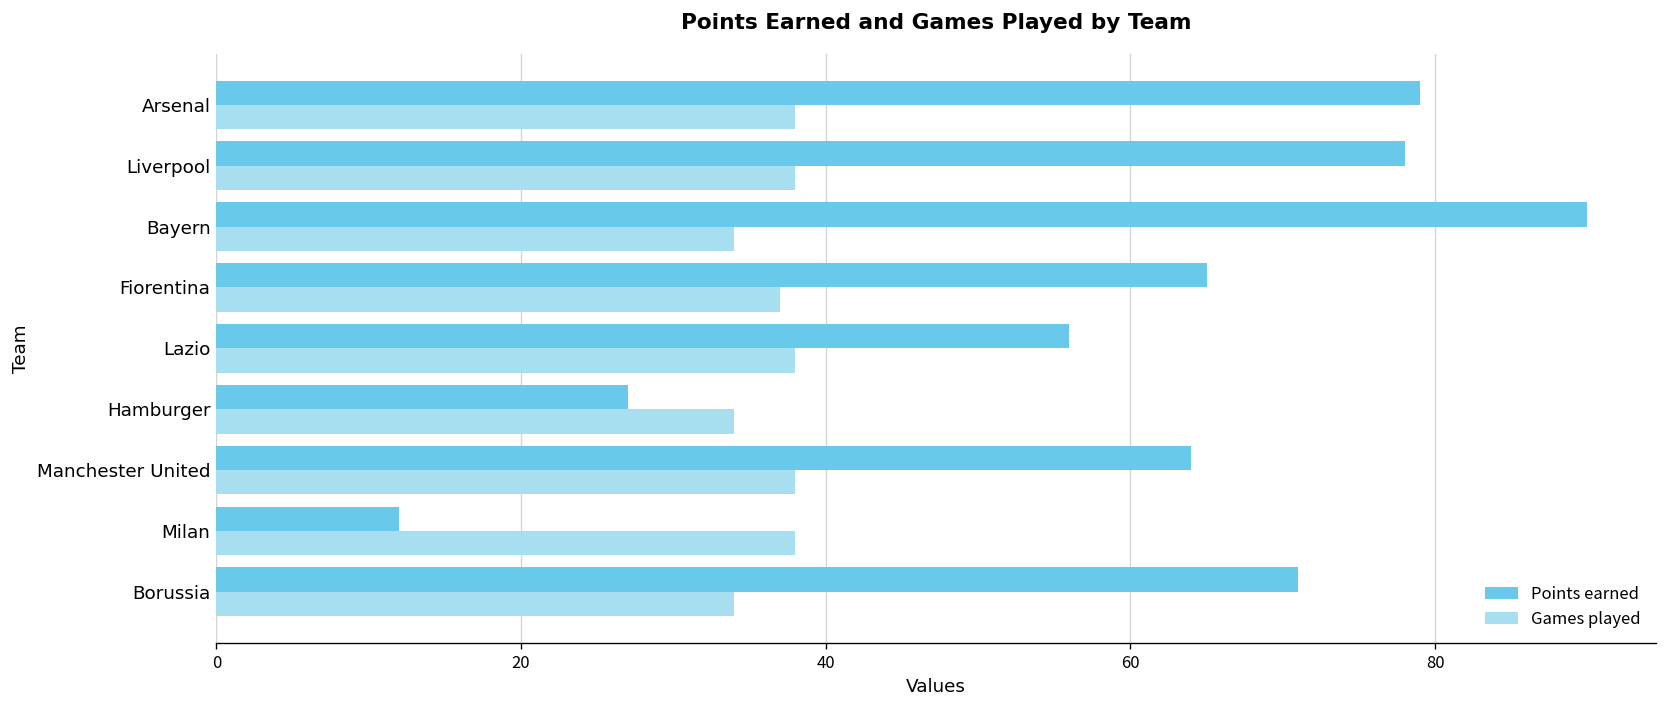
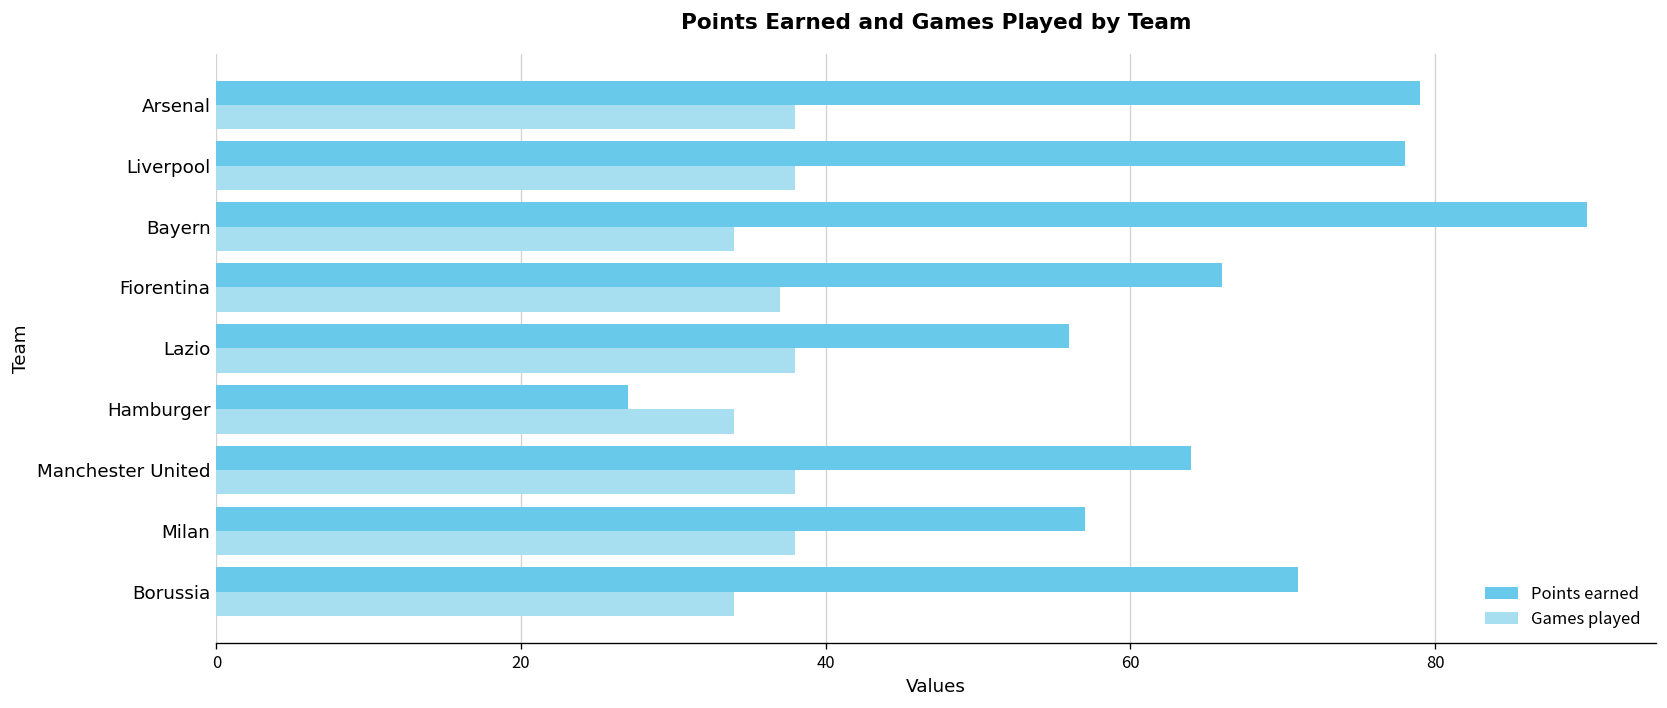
  {
    "Points earned": {
      "Arsenal": 79,
      "Liverpool": 78,
      "Bayern": 90,
-     "Fiorentina": 65,
+     "Fiorentina": 66,
      "Lazio": 56,
      "Hamburger": 27,
      "Manchester United": 64,
-     "Milan": 12,
+     "Milan": 57,
      "Borussia": 71
    },
    "Games played": {
      "Arsenal": 38,
      "Liverpool": 38,
      "Bayern": 34,
      "Fiorentina": 37,
      "Lazio": 38,
      "Hamburger": 34,
      "Manchester United": 38,
      "Milan": 38,
      "Borussia": 34
    }
  }
